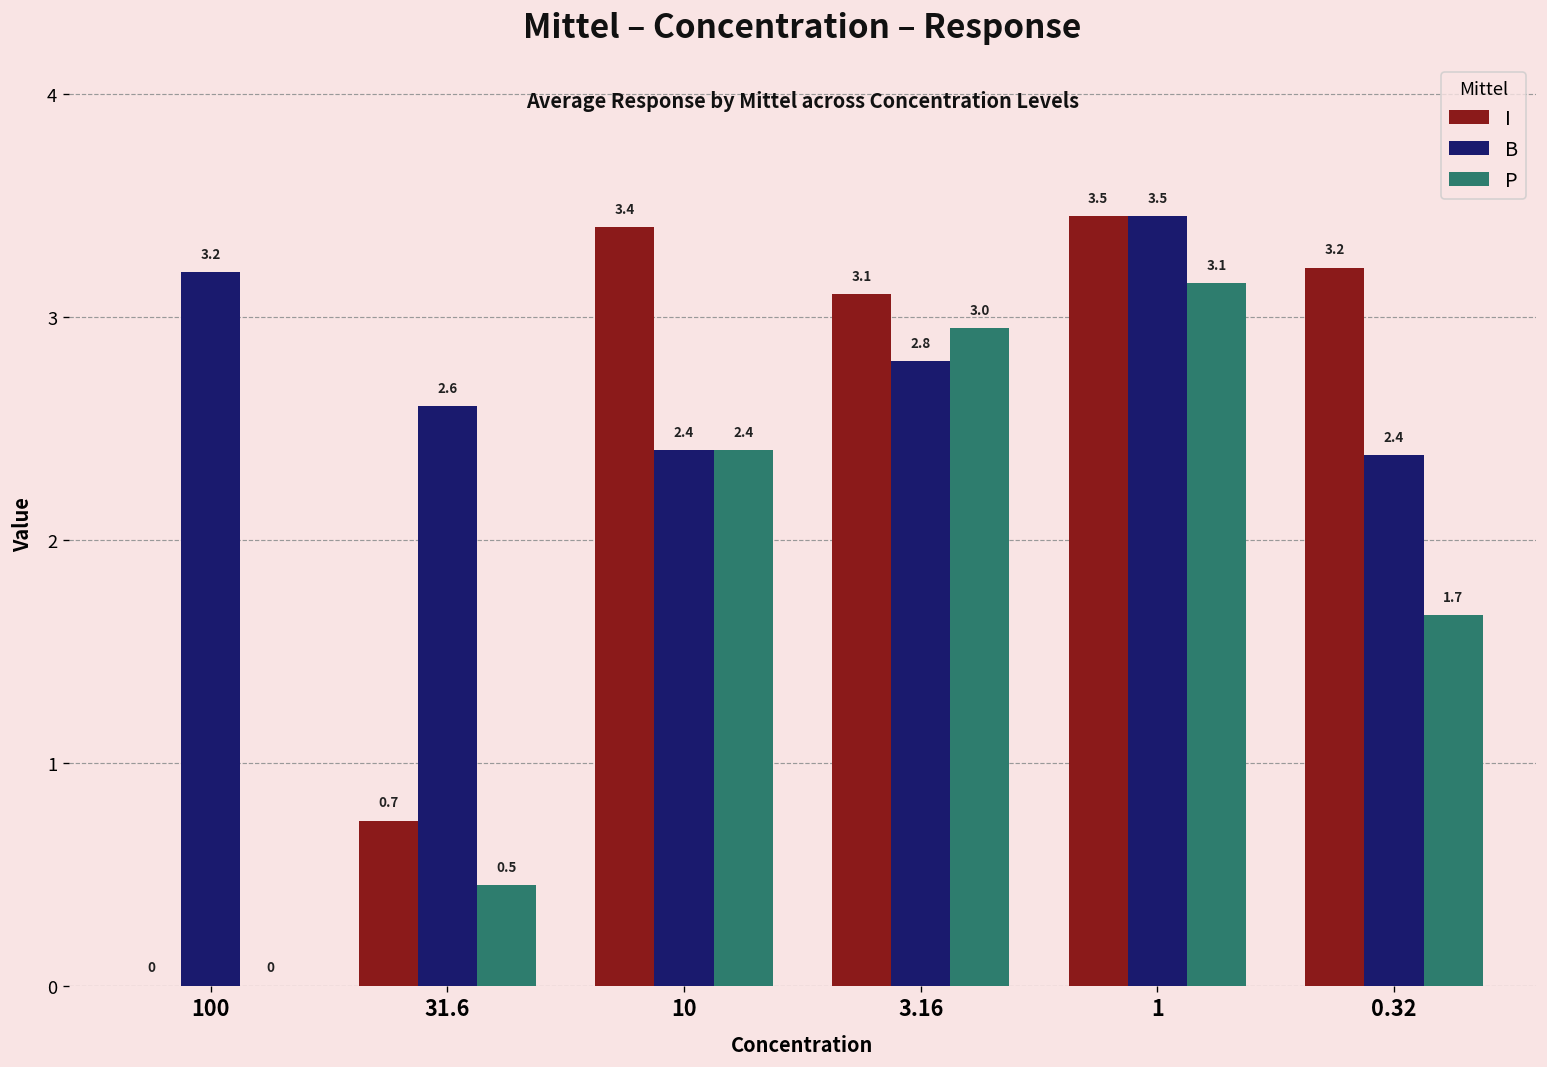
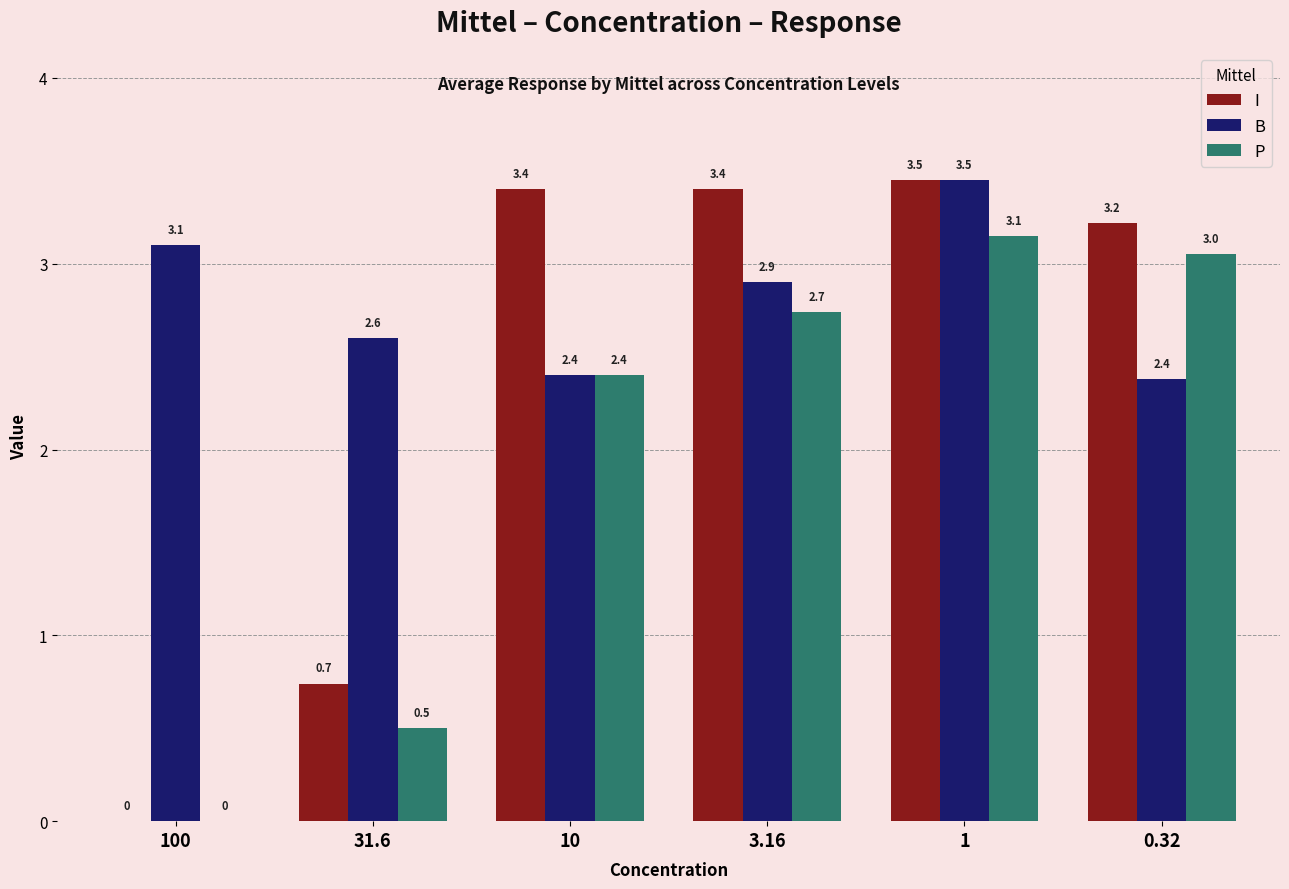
  {
    "I": {
      "100": 0,
      "31.6": 0.7,
      "10": 3.4,
-     "3.16": 3.1,
+     "3.16": 3.4,
      "1": 3.5,
      "0.32": 3.2
    },
    "B": {
-     "100": 3.2,
+     "100": 3.1,
      "31.6": 2.6,
      "10": 2.4,
-     "3.16": 2.8,
+     "3.16": 2.9,
      "1": 3.5,
      "0.32": 2.4
    },
    "P": {
      "100": 0,
-     "31.6": 0.45,
+     "31.6": 0.50,
      "10": 2.4,
-     "3.16": 3.0,
+     "3.16": 2.7,
      "1": 3.1,
-     "0.32": 1.7
+     "0.32": 3.0
    }
  }
